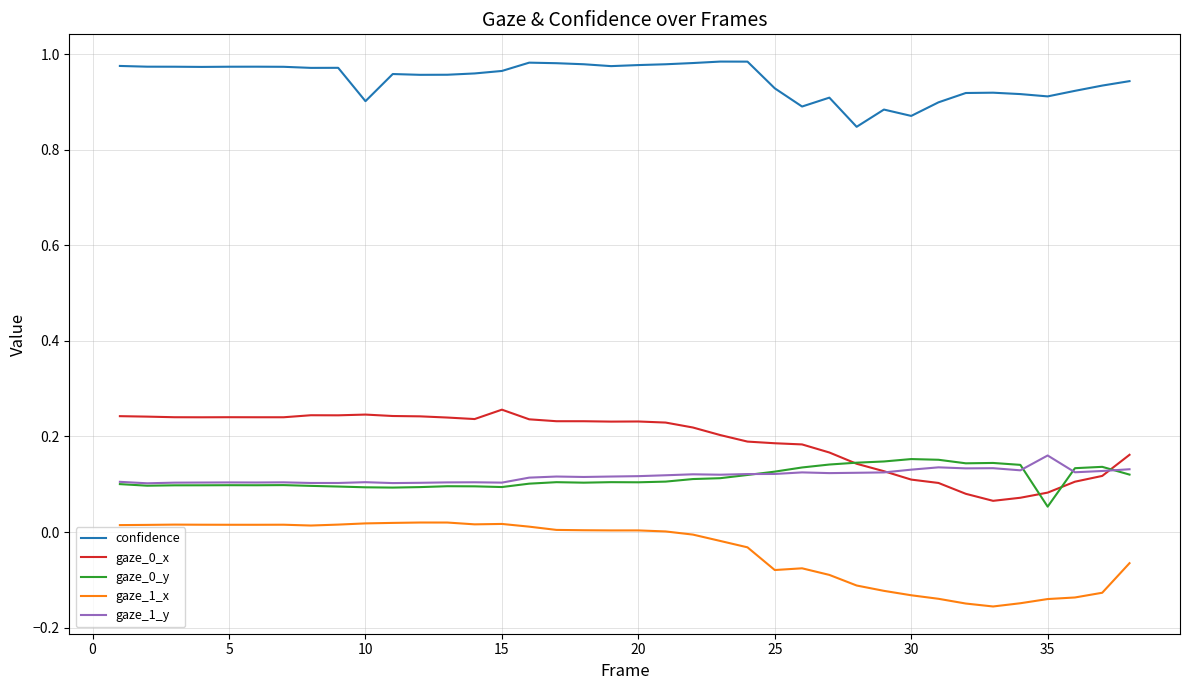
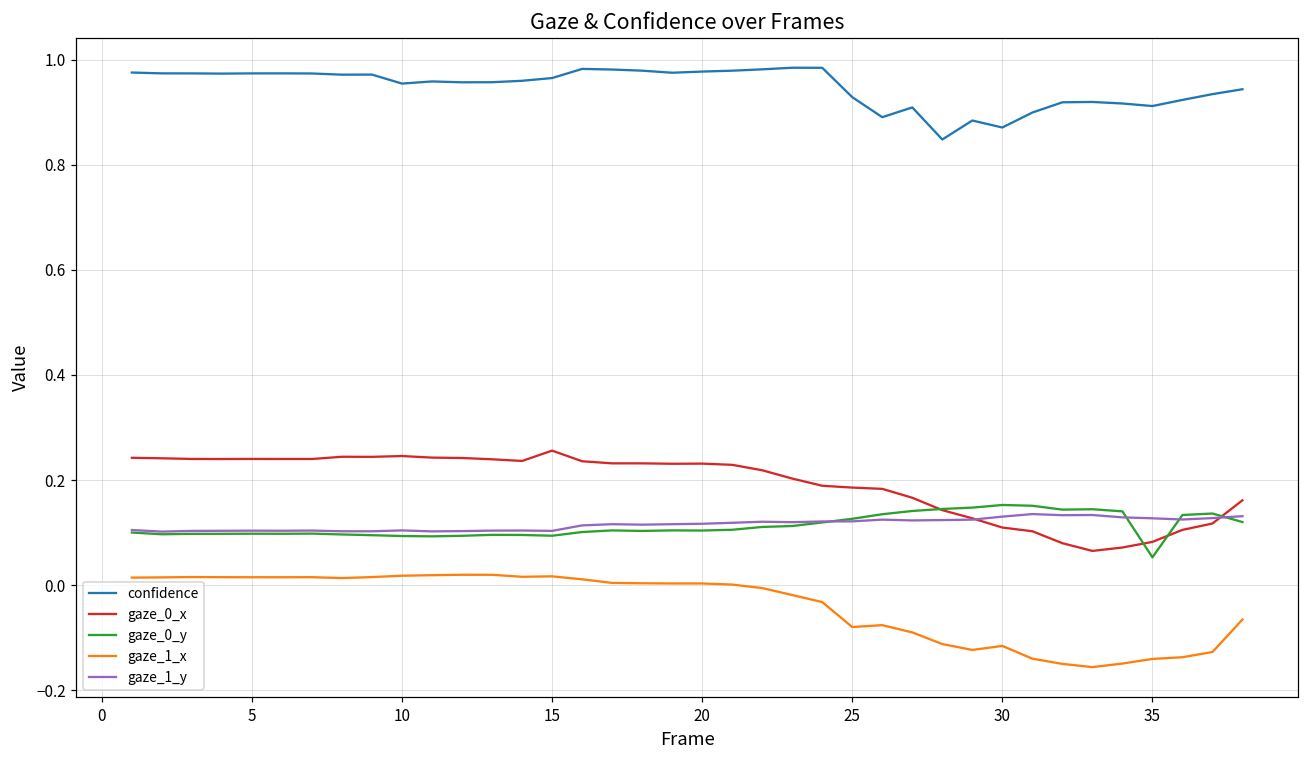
  {
    "confidence": {
      "5": 0.97,
-     "10": 0.90,
+     "10": 0.95,
      "15": 0.96,
      "20": 0.98,
      "25": 0.93,
      "30": 0.87,
      "35": 0.91
    },
    "gaze_0_x": {
      "5": 0.24,
      "10": 0.25,
      "15": 0.26,
      "20": 0.23,
      "25": 0.19,
      "30": 0.11,
      "35": 0.08
    },
    "gaze_0_y": {
      "5": 0.10,
      "10": 0.09,
      "15": 0.09,
      "20": 0.10,
      "30": 0.15,
      "35": 0.05
    },
    "gaze_1_x": {
      "5": 0.02,
      "10": 0.02,
      "15": 0.02,
      "20": 0.00,
      "25": -0.08,
-     "30": -0.13,
+     "30": -0.12,
      "35": -0.14
    },
    "gaze_1_y": {
      "5": 0.10,
      "10": 0.10,
      "15": 0.10,
      "20": 0.12,
      "30": 0.13,
-     "35": 0.16
+     "35": 0.13
    }
  }
